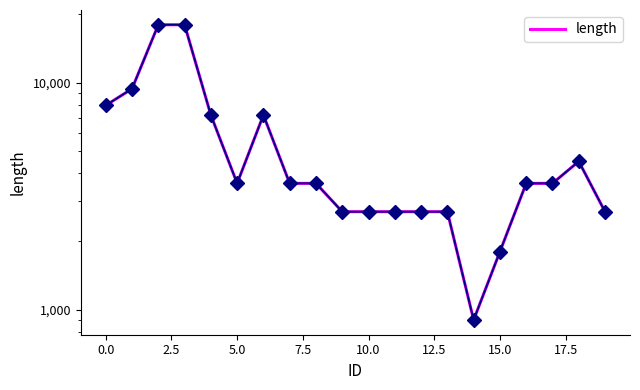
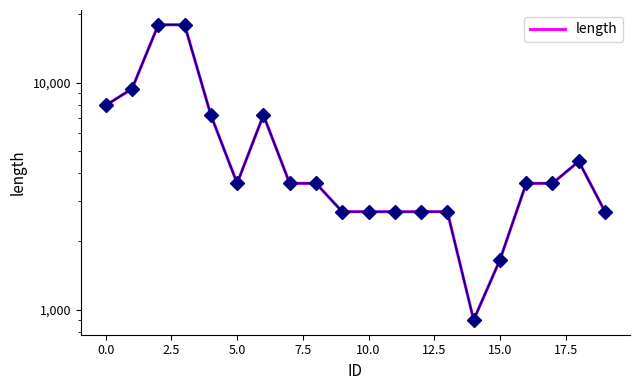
  {
    "0.0": "7,900",
    "5.0": "3,600",
    "10.0": "2,700",
-   "15.0": "1,800"
+   "15.0": "1,700"
  }
